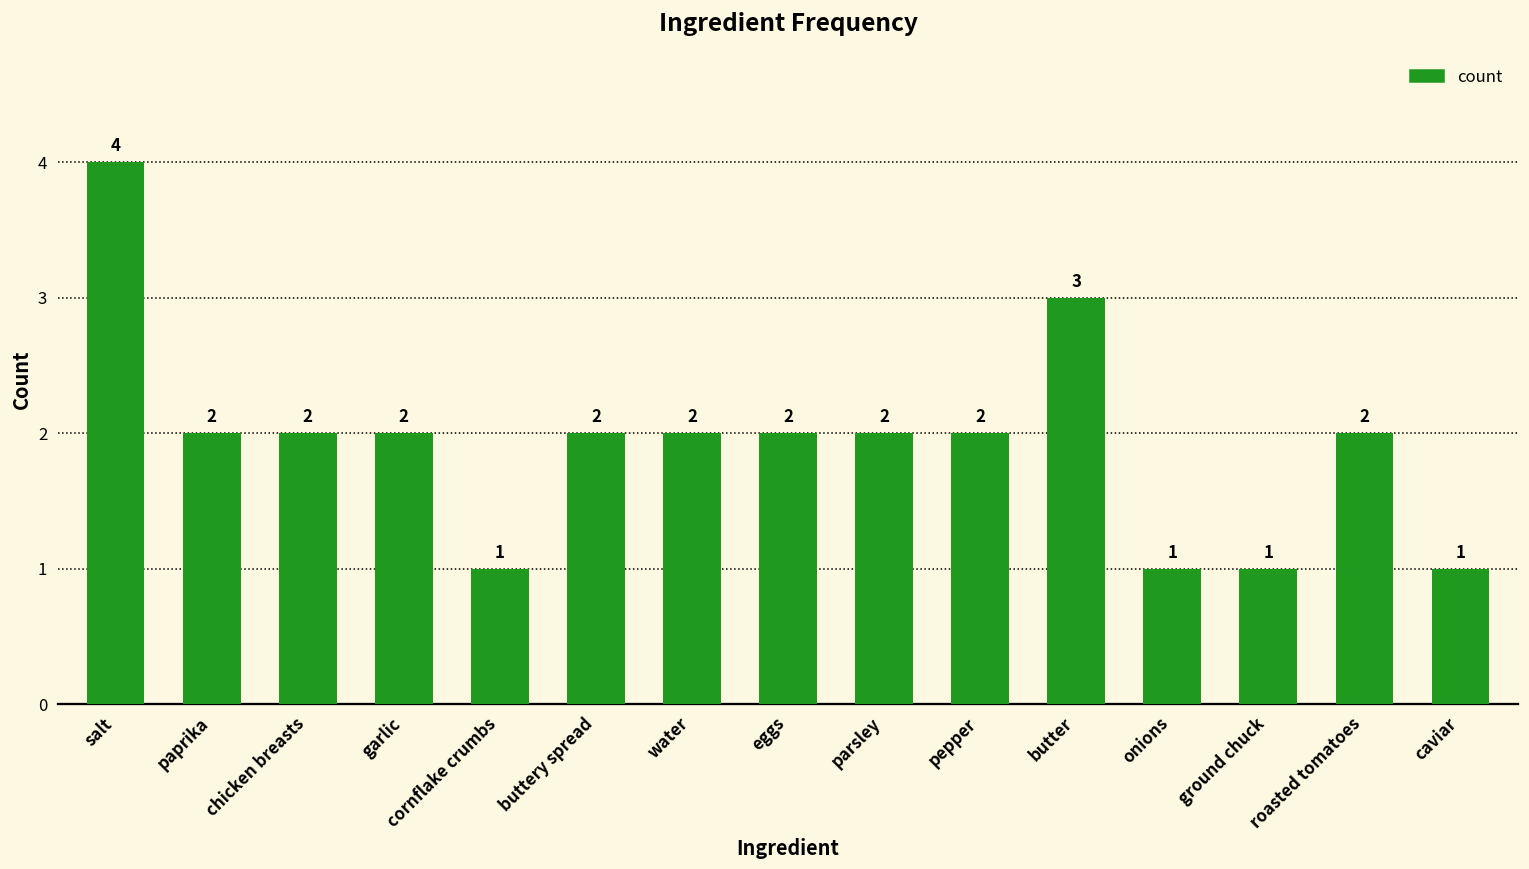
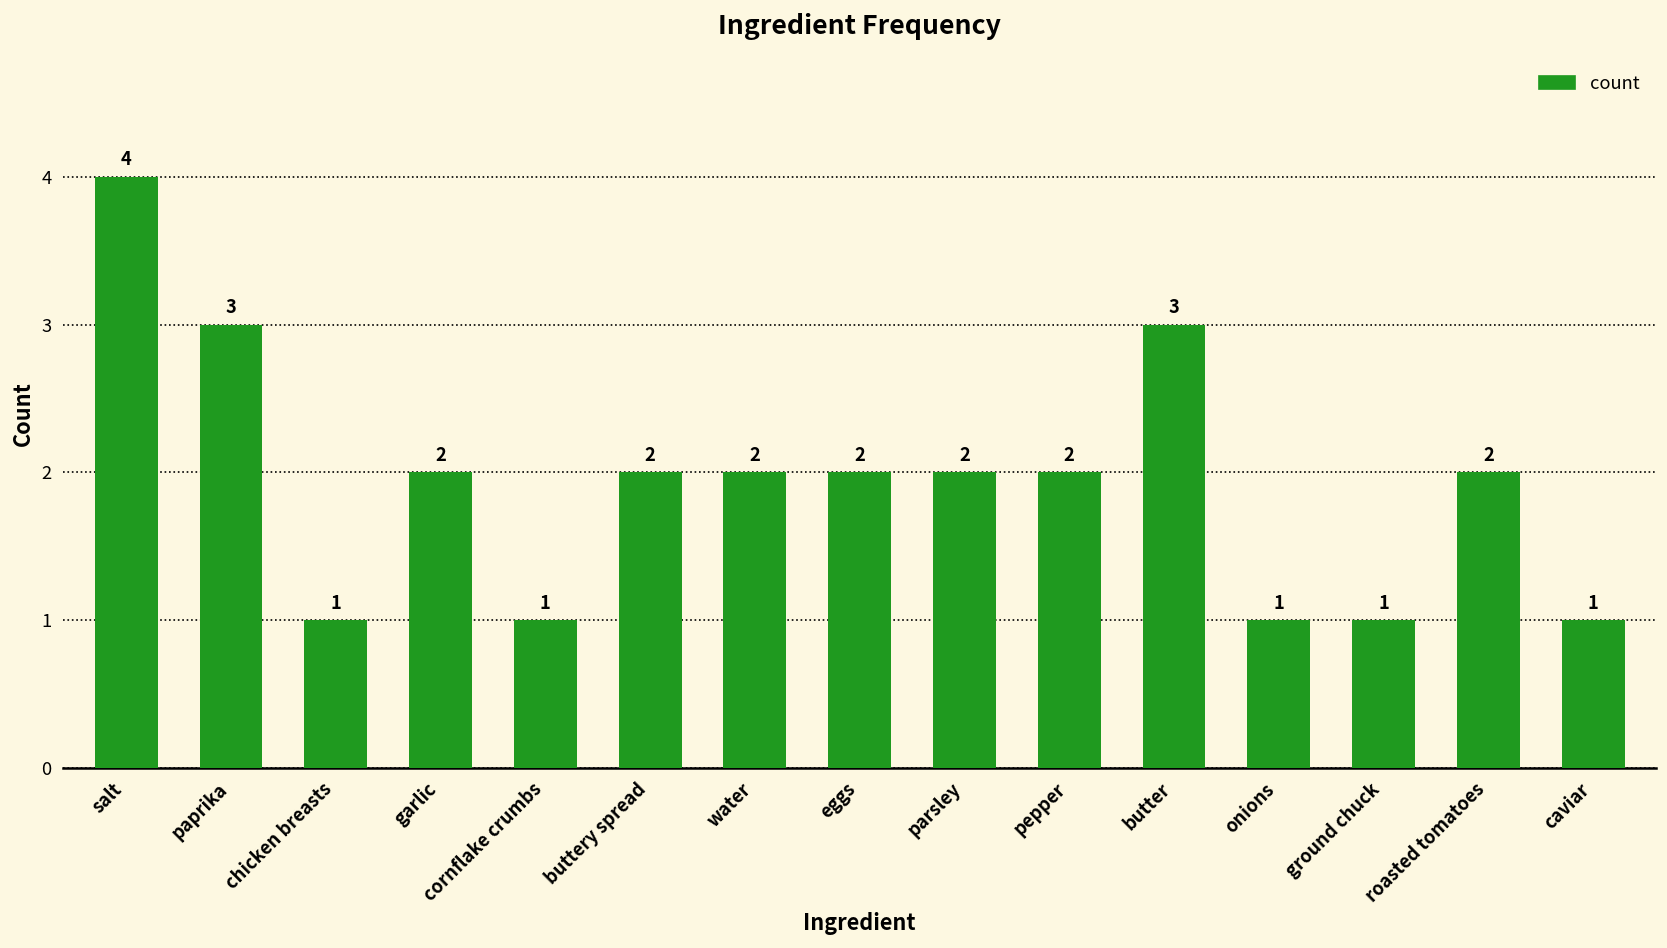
  {
    "salt": 4,
-   "paprika": 2,
-   "chicken breasts": 2,
+   "paprika": 3,
+   "chicken breasts": 1,
    "garlic": 2,
    "cornflake crumbs": 1,
    "buttery spread": 2,
    "water": 2,
    "eggs": 2,
    "parsley": 2,
    "pepper": 2,
    "butter": 3,
    "onions": 1,
    "ground chuck": 1,
    "roasted tomatoes": 2,
    "caviar": 1
  }
